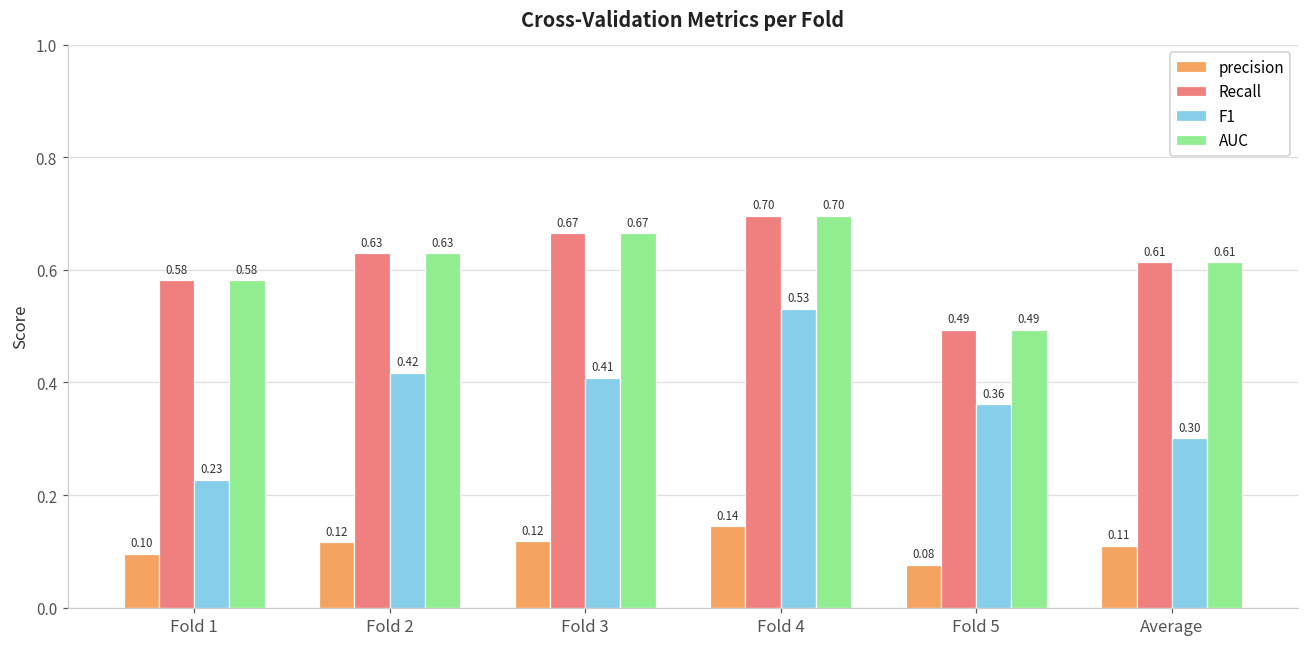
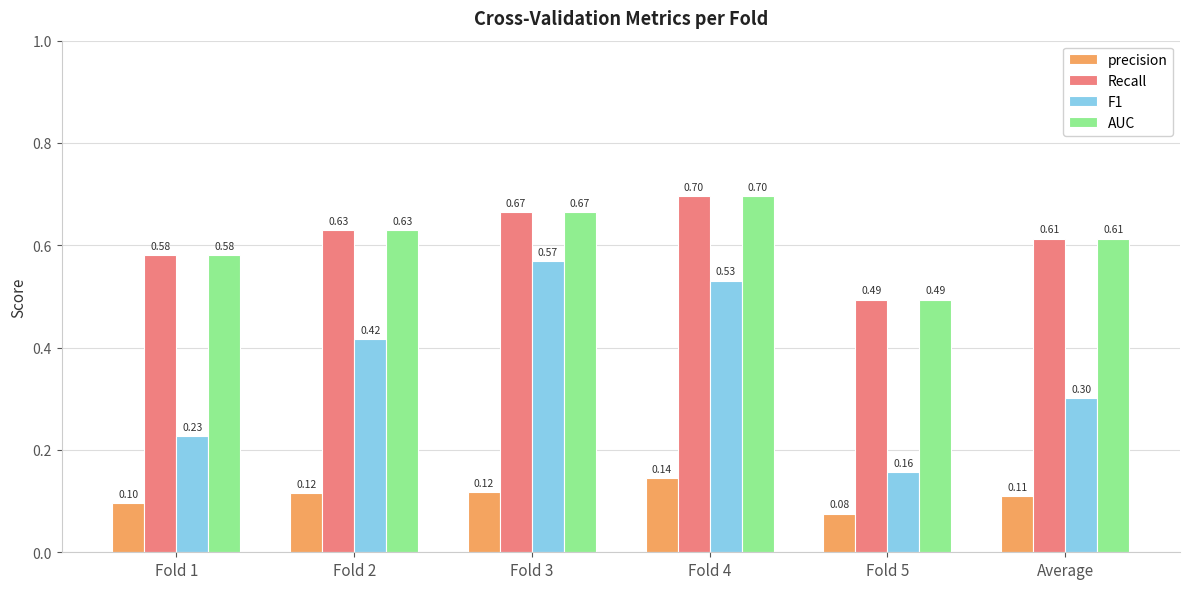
  {
    "F1": {
      "Fold 1": 0.23,
      "Fold 2": 0.42,
-     "Fold 3": 0.41,
+     "Fold 3": 0.57,
      "Fold 4": 0.53,
-     "Fold 5": 0.36,
+     "Fold 5": 0.16,
      "Average": 0.30
    },
    "AUC": {
      "Fold 1": 0.58,
      "Fold 2": 0.63,
      "Fold 3": 0.67,
      "Fold 4": 0.70,
      "Fold 5": 0.49,
      "Average": 0.61
    }
  }
